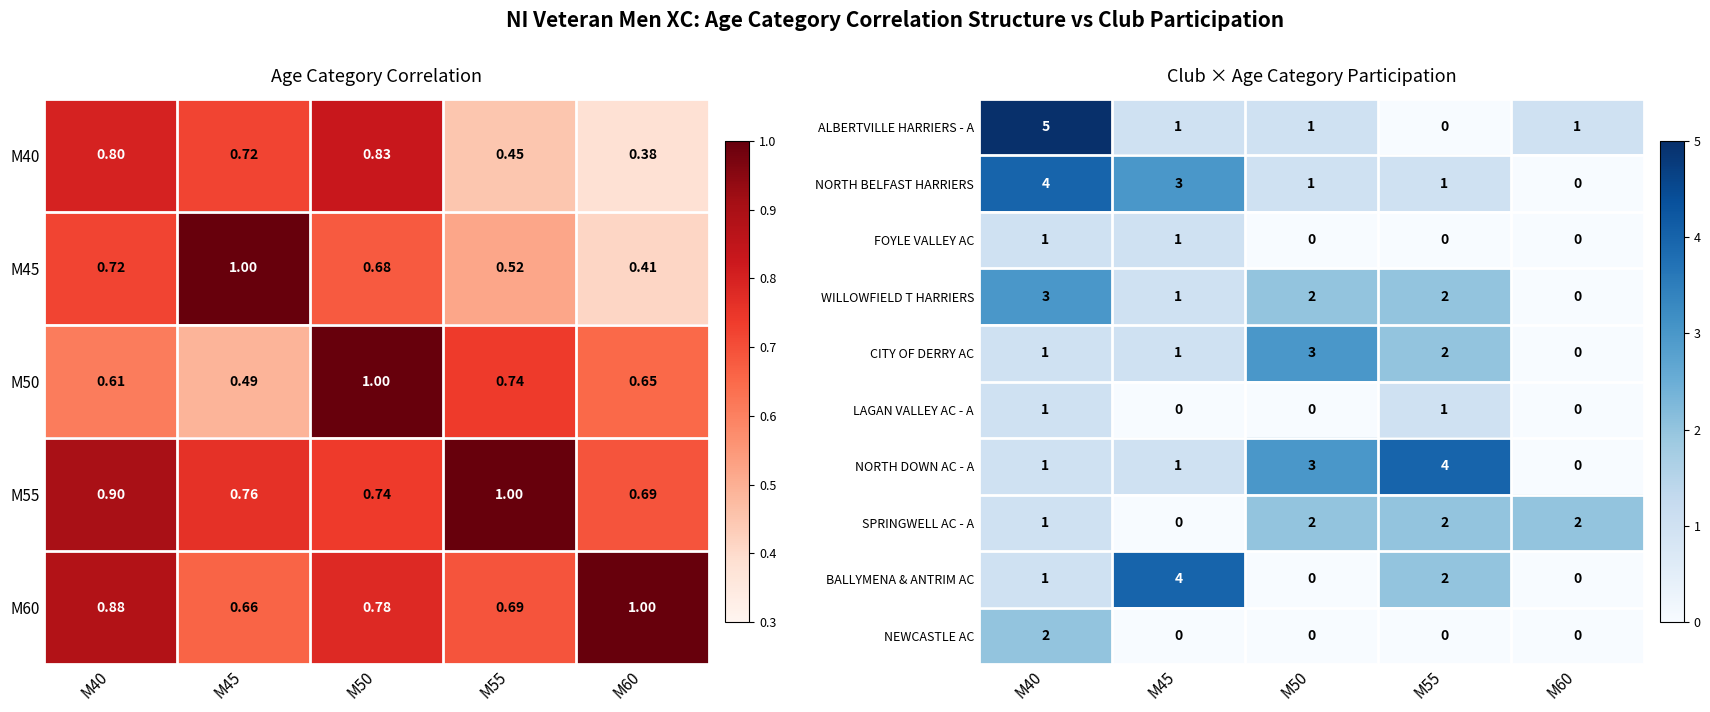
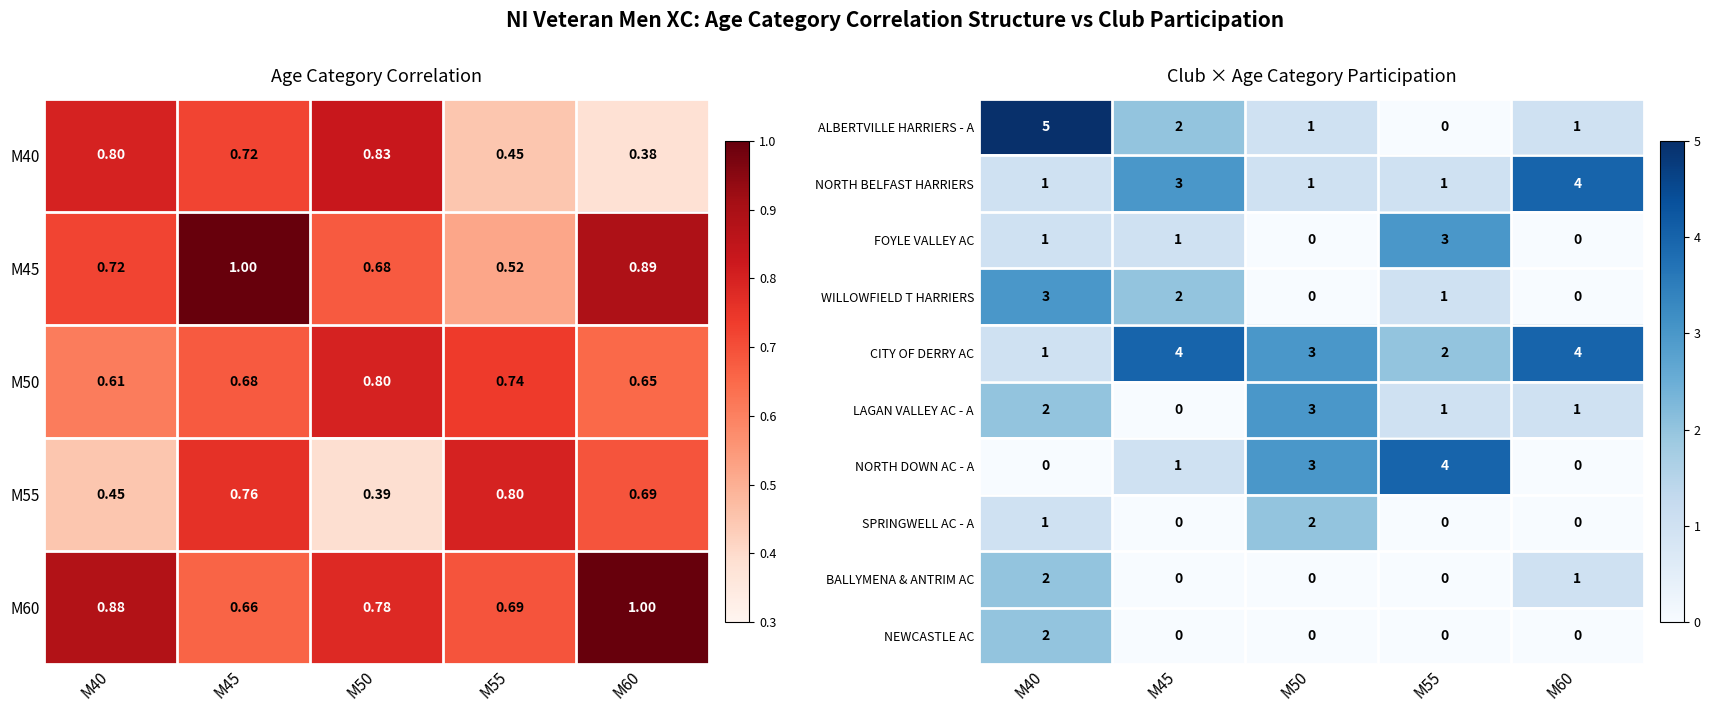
  {
    "Age Category Correlation": {
      "M40": {
        "M40": 0.80,
        "M45": 0.72,
        "M50": 0.83,
        "M55": 0.45,
        "M60": 0.38
      },
      "M45": {
        "M40": 0.72,
        "M45": 1.00,
        "M50": 0.68,
        "M55": 0.52,
-       "M60": 0.41
+       "M60": 0.89
      },
      "M50": {
        "M40": 0.61,
-       "M45": 0.49,
-       "M50": 1.00,
+       "M45": 0.68,
+       "M50": 0.80,
        "M55": 0.74,
        "M60": 0.65
      },
      "M55": {
-       "M40": 0.90,
+       "M40": 0.45,
        "M45": 0.76,
-       "M50": 0.74,
-       "M55": 1.00,
+       "M50": 0.39,
+       "M55": 0.80,
        "M60": 0.69
      },
      "M60": {
        "M40": 0.88,
        "M45": 0.66,
        "M50": 0.78,
        "M55": 0.69,
        "M60": 1.00
      }
    },
    "Club × Age Category Participation": {
      "ALBERTVILLE HARRIERS - A": {
        "M40": 5,
-       "M45": 1,
+       "M45": 2,
        "M50": 1,
        "M55": 0,
        "M60": 1
      },
      "NORTH BELFAST HARRIERS": {
-       "M40": 4,
+       "M40": 1,
        "M45": 3,
        "M50": 1,
        "M55": 1,
-       "M60": 0
+       "M60": 4
      },
      "FOYLE VALLEY AC": {
        "M40": 1,
        "M45": 1,
        "M50": 0,
-       "M55": 0,
+       "M55": 3,
        "M60": 0
      },
      "WILLOWFIELD T HARRIERS": {
        "M40": 3,
-       "M45": 1,
-       "M50": 2,
-       "M55": 2,
+       "M45": 2,
+       "M50": 0,
+       "M55": 1,
        "M60": 0
      },
      "CITY OF DERRY AC": {
        "M40": 1,
-       "M45": 1,
+       "M45": 4,
        "M50": 3,
        "M55": 2,
-       "M60": 0
+       "M60": 4
      },
      "LAGAN VALLEY AC - A": {
-       "M40": 1,
+       "M40": 2,
        "M45": 0,
-       "M50": 0,
+       "M50": 3,
        "M55": 1,
-       "M60": 0
+       "M60": 1
      },
      "NORTH DOWN AC - A": {
-       "M40": 1,
+       "M40": 0,
        "M45": 1,
        "M50": 3,
        "M55": 4,
        "M60": 0
      },
      "SPRINGWELL AC - A": {
        "M40": 1,
        "M45": 0,
        "M50": 2,
-       "M55": 2,
-       "M60": 2
+       "M55": 0,
+       "M60": 0
      },
      "BALLYMENA & ANTRIM AC": {
-       "M40": 1,
-       "M45": 4,
+       "M40": 2,
+       "M45": 0,
        "M50": 0,
-       "M55": 2,
-       "M60": 0
+       "M55": 0,
+       "M60": 1
      },
      "NEWCASTLE AC": {
        "M40": 2,
        "M45": 0,
        "M50": 0,
        "M55": 0,
        "M60": 0
      }
    }
  }
